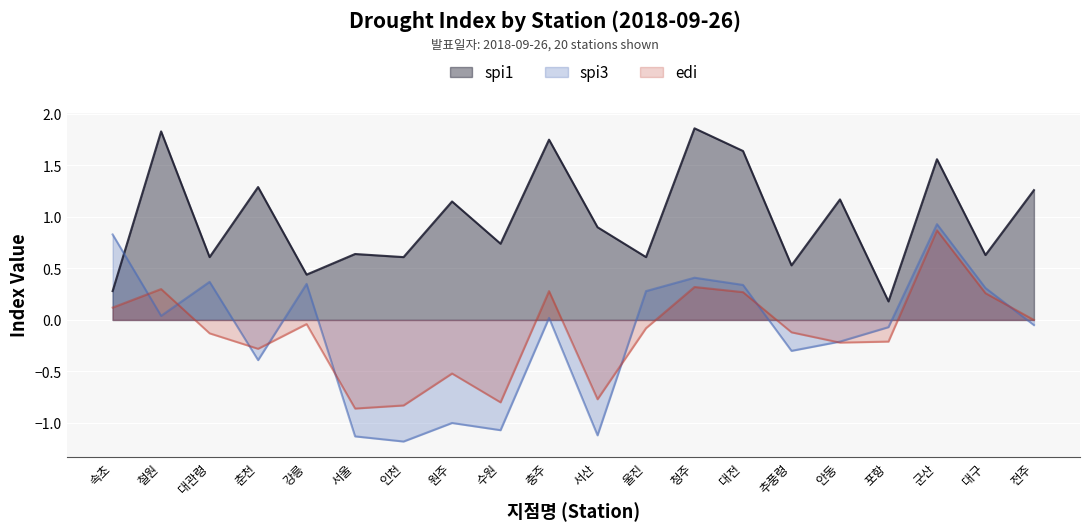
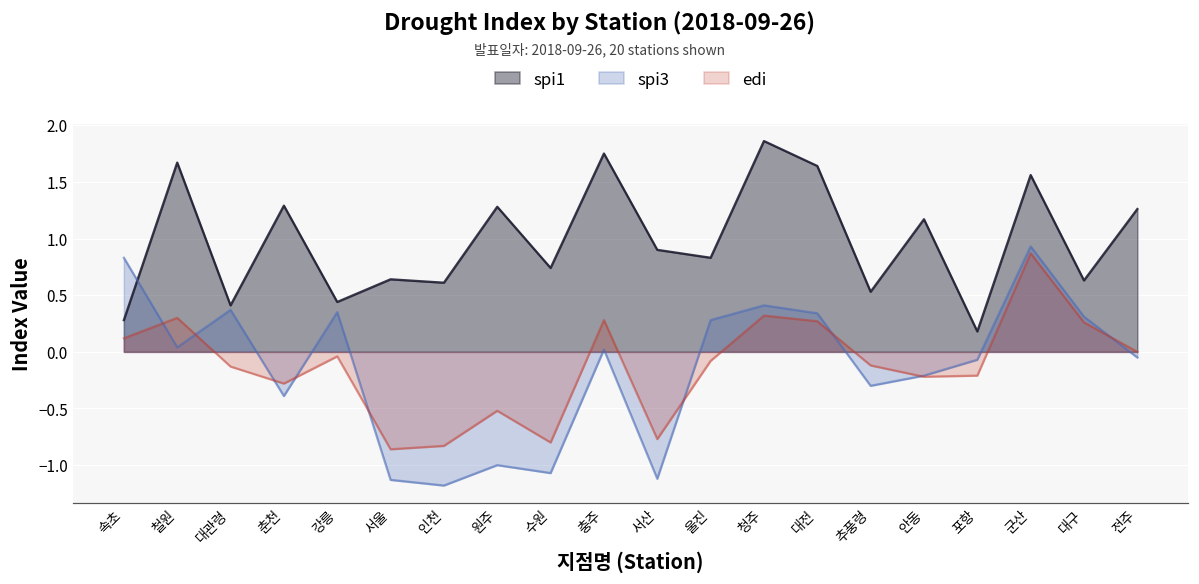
  {
    "spi1": {
      "속초": 0.28,
-     "철원": 1.83,
-     "대관령": 0.61,
+     "철원": 1.67,
+     "대관령": 0.41,
      "춘천": 1.29,
      "강릉": 0.44,
      "서울": 0.64,
      "인천": 0.61,
-     "원주": 1.15,
+     "원주": 1.28,
      "수원": 0.74,
      "충주": 1.75,
      "서산": 0.90,
-     "울진": 0.61,
+     "울진": 0.83,
      "청주": 1.86,
      "대전": 1.64,
      "추풍령": 0.53,
      "안동": 1.17,
      "포항": 0.18,
      "군산": 1.56,
      "대구": 0.63,
      "전주": 1.26
    }
  }
